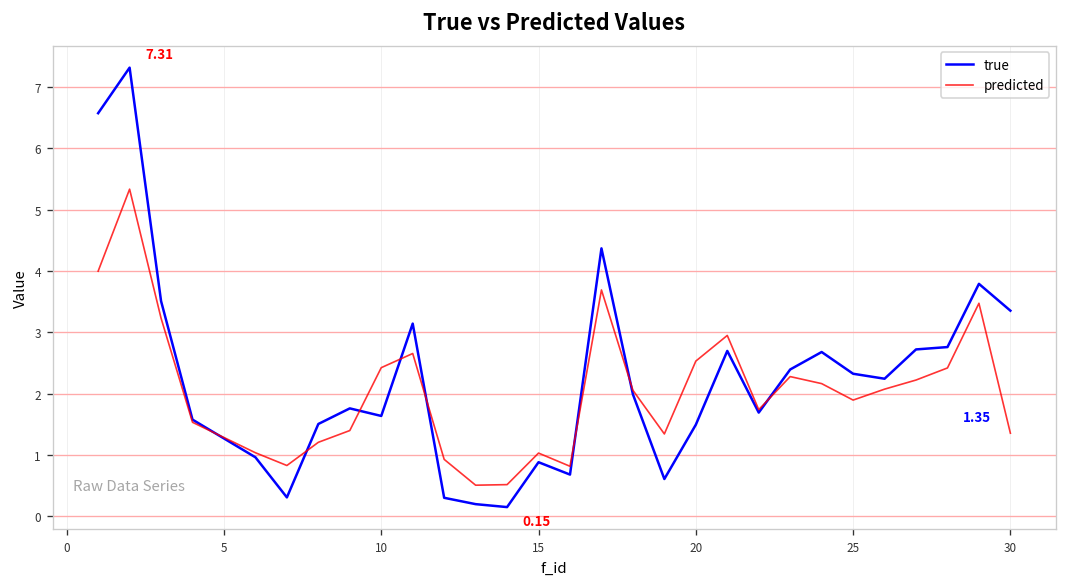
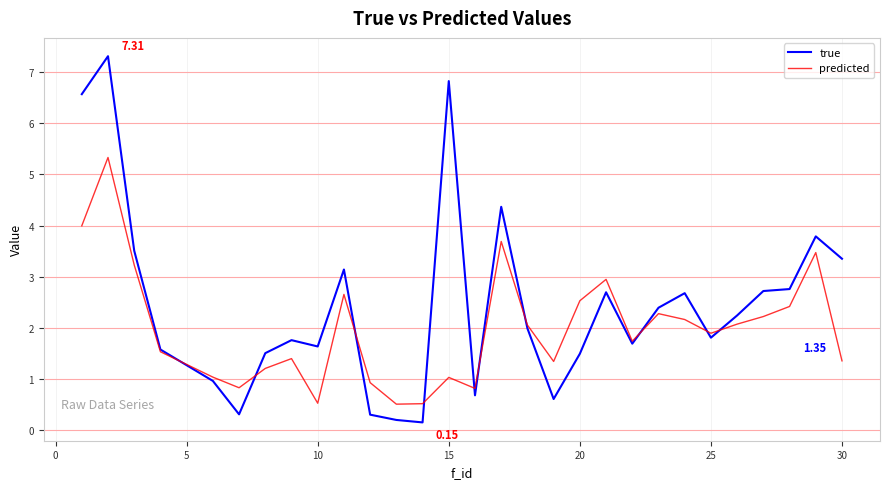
  {
    "true": {
      "10": 1.6,
-     "15": 0.9,
+     "15": 6.8,
      "20": 1.5,
-     "25": 2.3,
+     "25": 1.8,
      "30": 3.4
    },
    "predicted": {
-     "10": 2.4,
+     "10": 0.5,
      "15": 1.0,
      "20": 2.5,
      "25": 1.9
    }
  }
